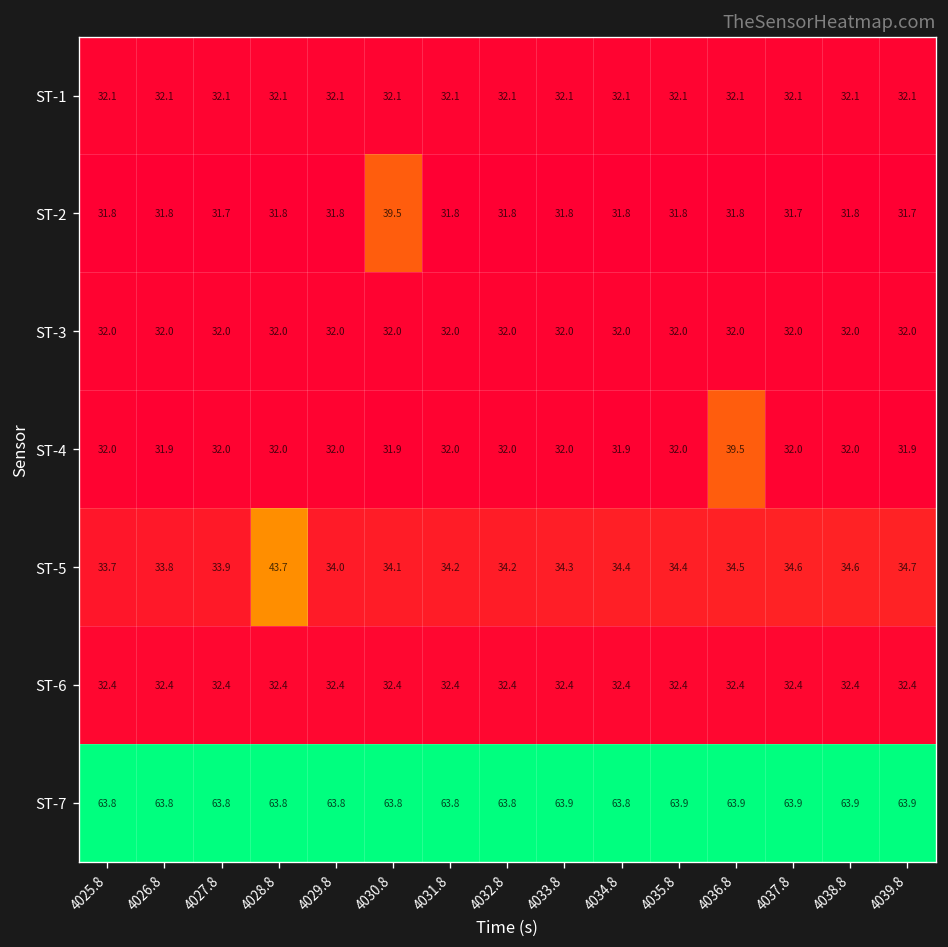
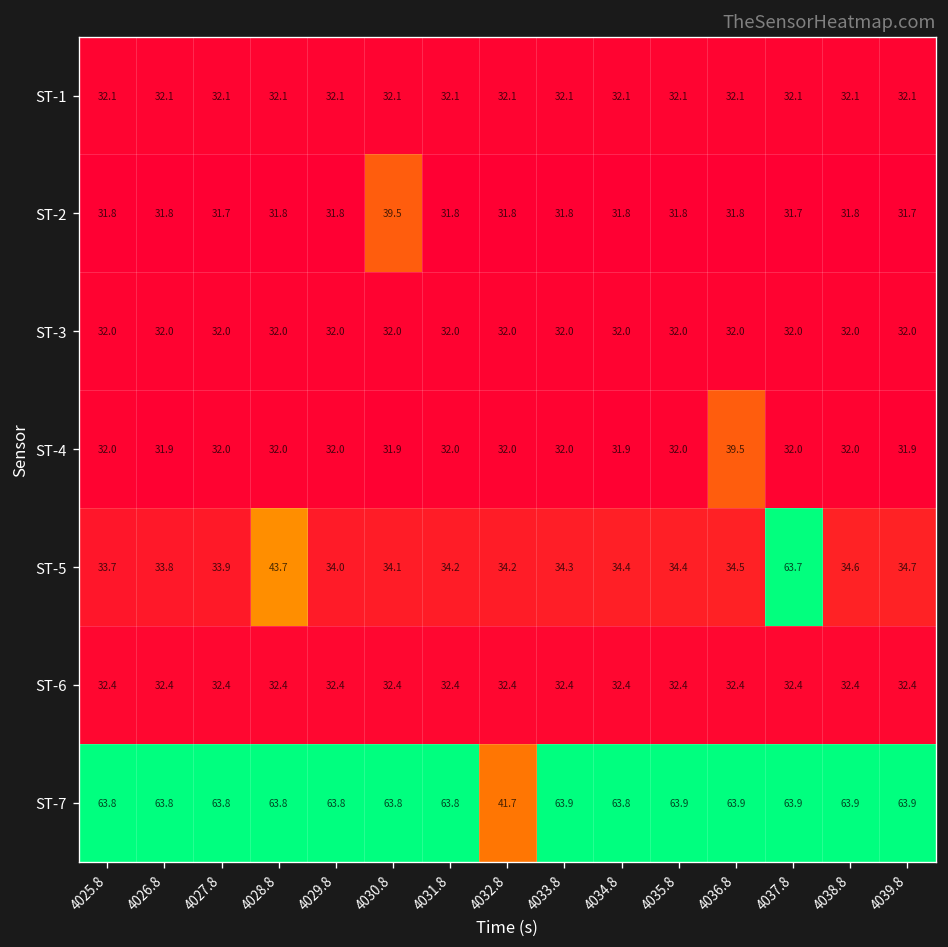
  {
    "ST-1": {
      "4025.8": 32.1,
      "4026.8": 32.1,
      "4027.8": 32.1,
      "4028.8": 32.1,
      "4029.8": 32.1,
      "4030.8": 32.1,
      "4031.8": 32.1,
      "4032.8": 32.1,
      "4033.8": 32.1,
      "4034.8": 32.1,
      "4035.8": 32.1,
      "4036.8": 32.1,
      "4037.8": 32.1,
      "4038.8": 32.1,
      "4039.8": 32.1
    },
    "ST-2": {
      "4025.8": 31.8,
      "4026.8": 31.8,
      "4027.8": 31.7,
      "4028.8": 31.8,
      "4029.8": 31.8,
      "4030.8": 39.5,
      "4031.8": 31.8,
      "4032.8": 31.8,
      "4033.8": 31.8,
      "4034.8": 31.8,
      "4035.8": 31.8,
      "4036.8": 31.8,
      "4037.8": 31.7,
      "4038.8": 31.8,
      "4039.8": 31.7
    },
    "ST-3": {
      "4025.8": 32.0,
      "4026.8": 32.0,
      "4027.8": 32.0,
      "4028.8": 32.0,
      "4029.8": 32.0,
      "4030.8": 32.0,
      "4031.8": 32.0,
      "4032.8": 32.0,
      "4033.8": 32.0,
      "4034.8": 32.0,
      "4035.8": 32.0,
      "4036.8": 32.0,
      "4037.8": 32.0,
      "4038.8": 32.0,
      "4039.8": 32.0
    },
    "ST-4": {
      "4025.8": 32.0,
      "4026.8": 31.9,
      "4027.8": 32.0,
      "4028.8": 32.0,
      "4029.8": 32.0,
      "4030.8": 31.9,
      "4031.8": 32.0,
      "4032.8": 32.0,
      "4033.8": 32.0,
      "4034.8": 31.9,
      "4035.8": 32.0,
      "4036.8": 39.5,
      "4037.8": 32.0,
      "4038.8": 32.0,
      "4039.8": 31.9
    },
    "ST-5": {
      "4025.8": 33.7,
      "4026.8": 33.8,
      "4027.8": 33.9,
      "4028.8": 43.7,
      "4029.8": 34.0,
      "4030.8": 34.1,
      "4031.8": 34.2,
      "4032.8": 34.2,
      "4033.8": 34.3,
      "4034.8": 34.4,
      "4035.8": 34.4,
      "4036.8": 34.5,
-     "4037.8": 34.6,
+     "4037.8": 63.7,
      "4038.8": 34.6,
      "4039.8": 34.7
    },
    "ST-6": {
      "4025.8": 32.4,
      "4026.8": 32.4,
      "4027.8": 32.4,
      "4028.8": 32.4,
      "4029.8": 32.4,
      "4030.8": 32.4,
      "4031.8": 32.4,
      "4032.8": 32.4,
      "4033.8": 32.4,
      "4034.8": 32.4,
      "4035.8": 32.4,
      "4036.8": 32.4,
      "4037.8": 32.4,
      "4038.8": 32.4,
      "4039.8": 32.4
    },
    "ST-7": {
      "4025.8": 63.8,
      "4026.8": 63.8,
      "4027.8": 63.8,
      "4028.8": 63.8,
      "4029.8": 63.8,
      "4030.8": 63.8,
      "4031.8": 63.8,
-     "4032.8": 63.8,
+     "4032.8": 41.7,
      "4033.8": 63.9,
      "4034.8": 63.8,
      "4035.8": 63.9,
      "4036.8": 63.9,
      "4037.8": 63.9,
      "4038.8": 63.9,
      "4039.8": 63.9
    }
  }
